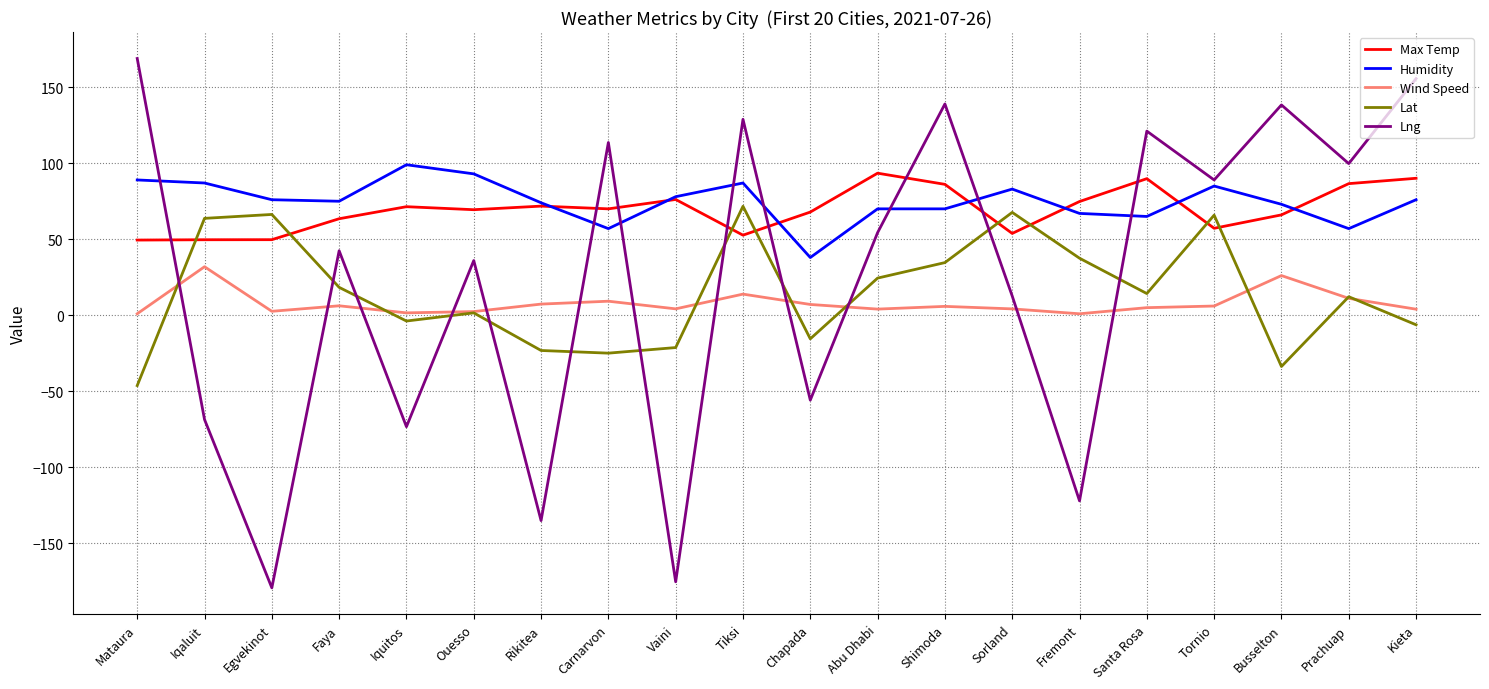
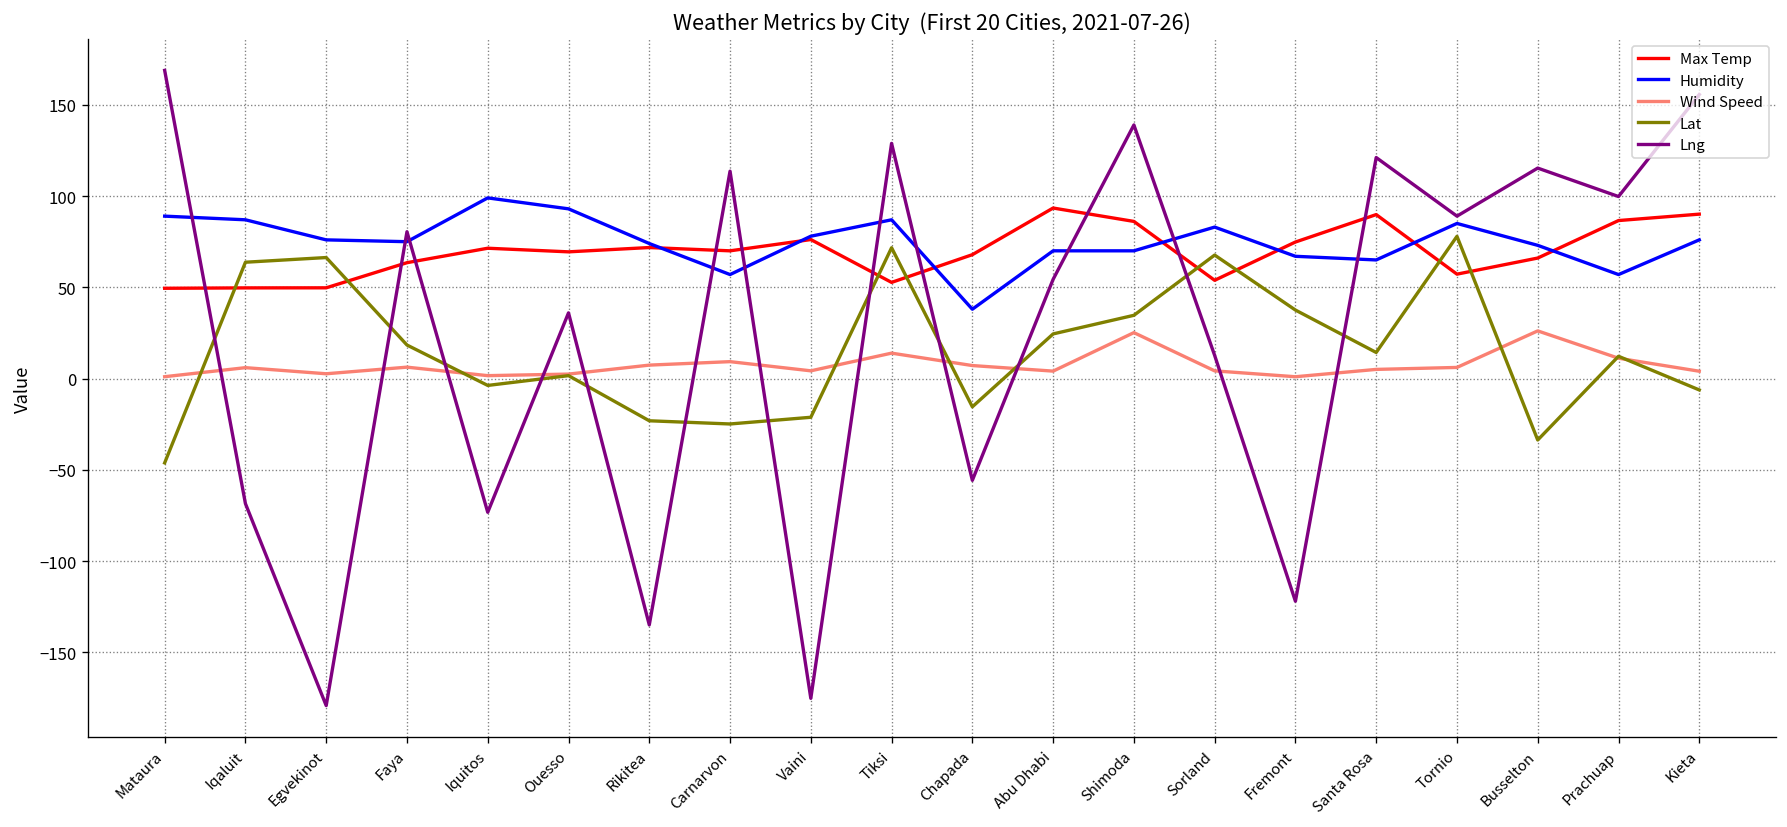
  {
    "Max Temp": {
      "Mataura": 49,
      "Iqaluit": 50,
      "Egvekinot": 50,
      "Faya": 64,
      "Iquitos": 71,
      "Ouesso": 69,
      "Rikitea": 72,
      "Carnarvon": 70,
      "Vaini": 76,
      "Tiksi": 53,
      "Chapada": 68,
      "Abu Dhabi": 93,
      "Shimoda": 86,
      "Sorland": 54,
      "Fremont": 75,
      "Santa Rosa": 90,
      "Tornio": 57,
      "Busselton": 66,
      "Prachuap": 87,
      "Kieta": 90
    },
    "Humidity": {
      "Mataura": 89,
      "Iqaluit": 87,
      "Egvekinot": 76,
      "Faya": 75,
      "Iquitos": 99,
      "Ouesso": 93,
      "Rikitea": 74,
      "Carnarvon": 57,
      "Vaini": 78,
      "Tiksi": 87,
      "Chapada": 38,
      "Abu Dhabi": 70,
      "Shimoda": 70,
      "Sorland": 83,
      "Fremont": 67,
      "Santa Rosa": 65,
      "Tornio": 85,
      "Busselton": 73,
      "Prachuap": 57,
      "Kieta": 76
    },
    "Wind Speed": {
      "Mataura": 1,
-     "Iqaluit": 32,
+     "Iqaluit": 6,
      "Egvekinot": 3,
      "Faya": 6,
      "Iquitos": 2,
      "Rikitea": 7,
      "Carnarvon": 9,
      "Vaini": 4,
      "Tiksi": 14,
      "Chapada": 7,
      "Abu Dhabi": 4,
-     "Shimoda": 6,
+     "Shimoda": 25,
      "Sorland": 4,
      "Fremont": 1,
      "Santa Rosa": 5,
      "Tornio": 6,
      "Busselton": 26,
      "Kieta": 4
    },
    "Lat": {
      "Mataura": -46,
      "Iqaluit": 64,
      "Egvekinot": 66,
      "Faya": 18,
      "Iquitos": -4,
      "Rikitea": -23,
      "Carnarvon": -25,
      "Vaini": -21,
      "Tiksi": 72,
      "Chapada": -15,
      "Abu Dhabi": 24,
      "Shimoda": 35,
      "Sorland": 68,
      "Fremont": 38,
      "Santa Rosa": 14,
-     "Tornio": 66,
+     "Tornio": 78,
      "Busselton": -34,
      "Kieta": -6
    },
    "Lng": {
      "Mataura": 169,
      "Iqaluit": -69,
      "Egvekinot": -179,
-     "Faya": 42,
+     "Faya": 80,
      "Iquitos": -73,
      "Ouesso": 36,
      "Rikitea": -135,
      "Carnarvon": 114,
      "Vaini": -175,
      "Tiksi": 129,
      "Chapada": -56,
      "Abu Dhabi": 54,
      "Shimoda": 139,
      "Sorland": 13,
      "Fremont": -122,
      "Santa Rosa": 121,
      "Tornio": 89,
-     "Busselton": 138,
+     "Busselton": 115,
      "Prachuap": 100
    }
  }
